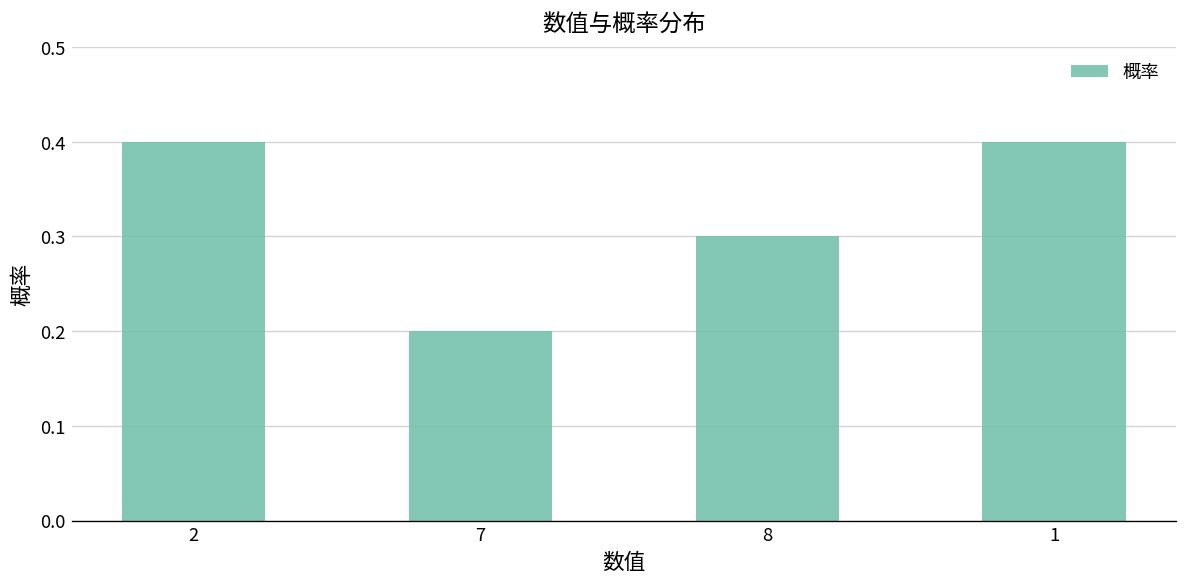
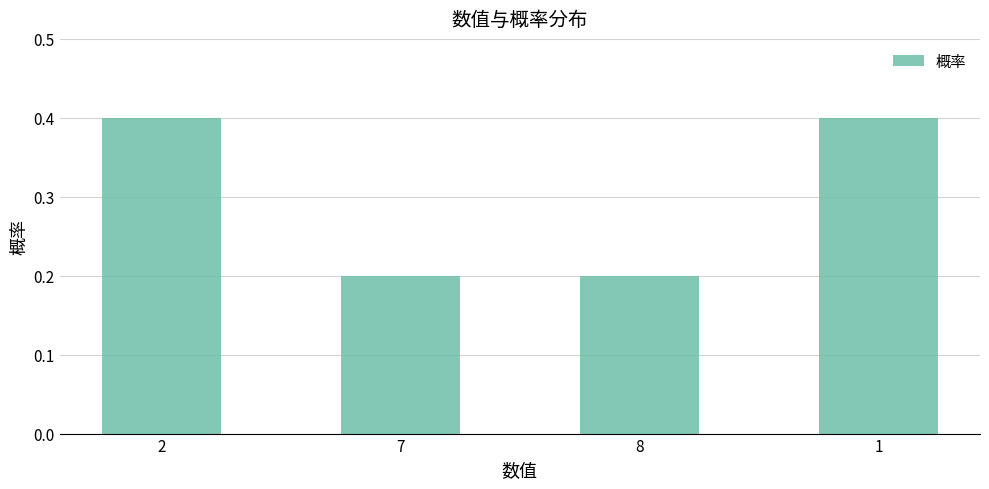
  {
    "2": 0.4,
    "7": 0.2,
-   "8": 0.3,
+   "8": 0.2,
    "1": 0.4
  }
